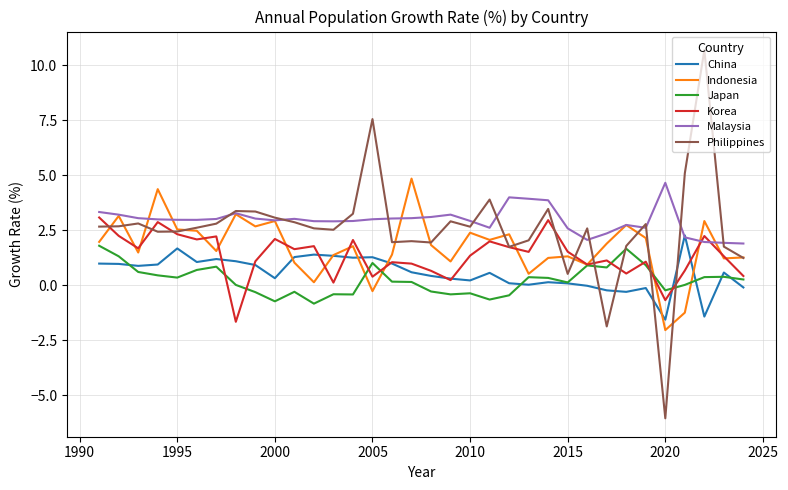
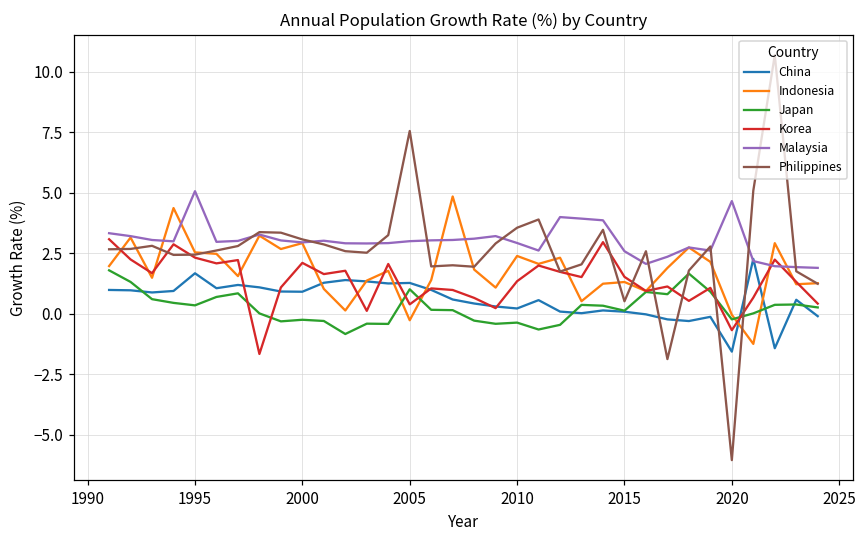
  {
    "China": {
      "1995": 1.7,
-     "2000": 0.3,
+     "2000": 0.9,
      "2005": 1.3,
      "2010": 0.2,
      "2020": -1.6
    },
    "Indonesia": {
      "2005": -0.3,
      "2010": 2.4,
      "2015": 1.3,
-     "2020": -2.0
+     "2020": 0.0
    },
    "Japan": {
      "1995": 0.4,
-     "2000": -0.7,
+     "2000": -0.2,
      "2005": 1.0,
      "2010": -0.4,
      "2020": -0.2
    },
    "Korea": {
      "1995": 2.3,
      "2000": 2.1,
      "2005": 0.4,
      "2010": 1.4,
      "2015": 1.5,
      "2020": -0.7
    },
    "Malaysia": {
-     "1995": 3.0,
+     "1995": 5.1,
      "2005": 3.0,
      "2010": 2.9,
      "2015": 2.6,
      "2020": 4.7
    },
    "Philippines": {
      "2000": 3.1,
      "2005": 7.6,
-     "2010": 2.7,
+     "2010": 3.6,
      "2015": 0.5,
      "2020": -6.0
    }
  }
